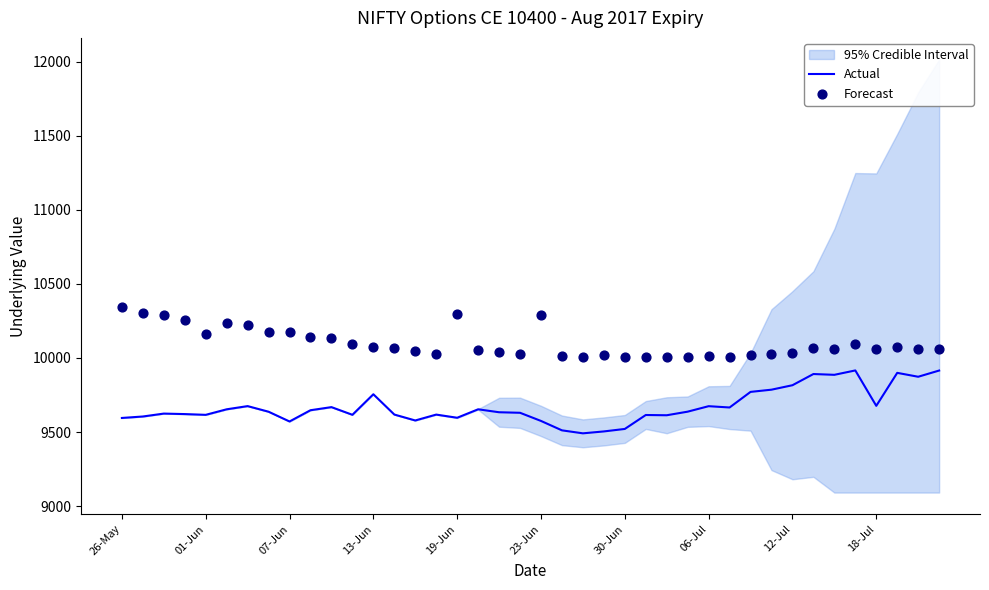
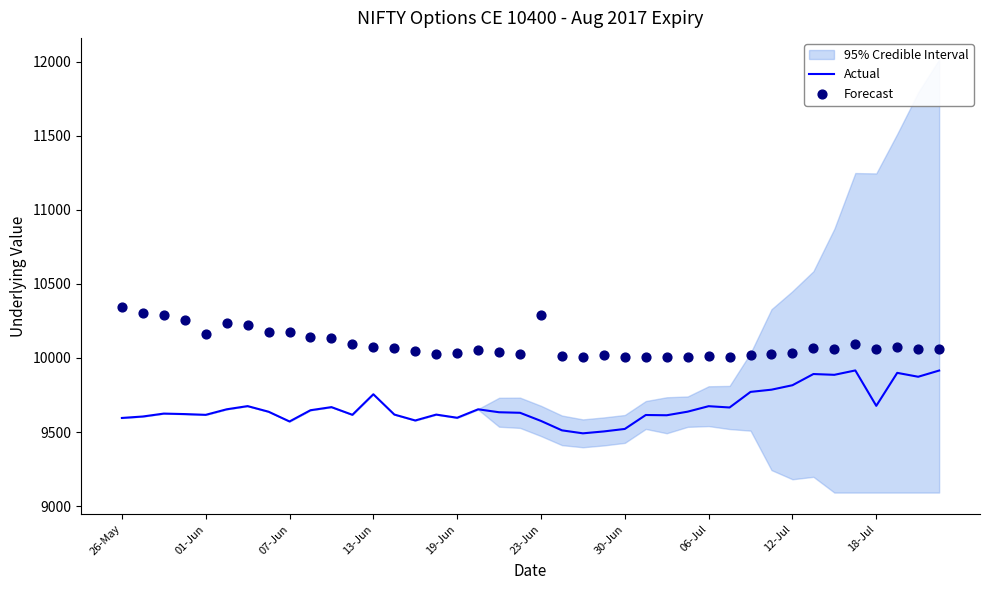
  {
    "Actual": {
      "23-Jun": 9570,
      "30-Jun": 9520,
      "06-Jul": 9670,
      "12-Jul": 9820,
      "18-Jul": 9680
    },
    "Forecast": {
-     "19-Jun": 10300
+     "19-Jun": 10030
    }
  }
